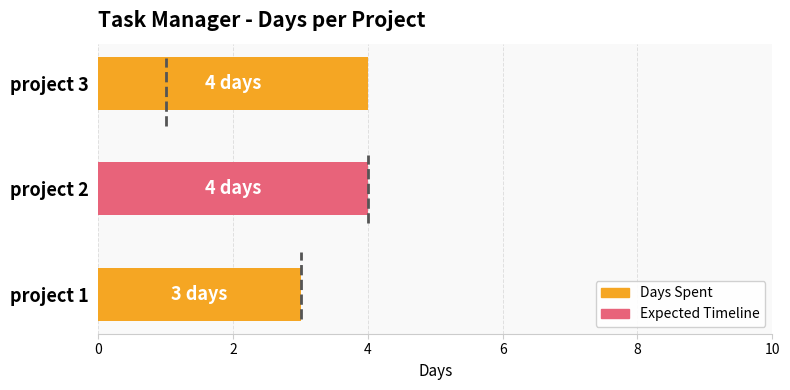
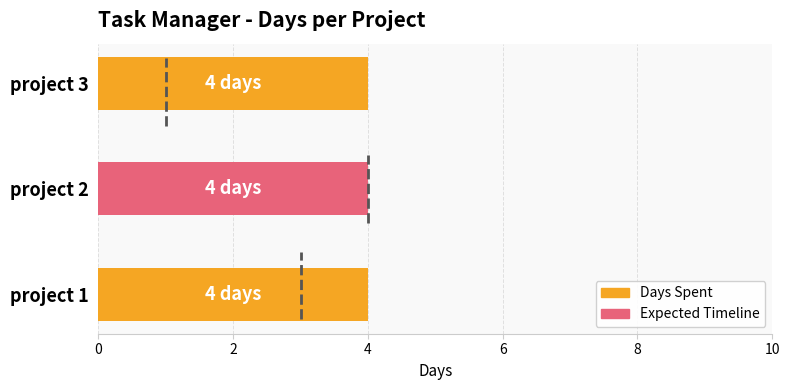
  {
    "project 3": 4,
    "project 2": 4,
-   "project 1": 3
+   "project 1": 4
  }
